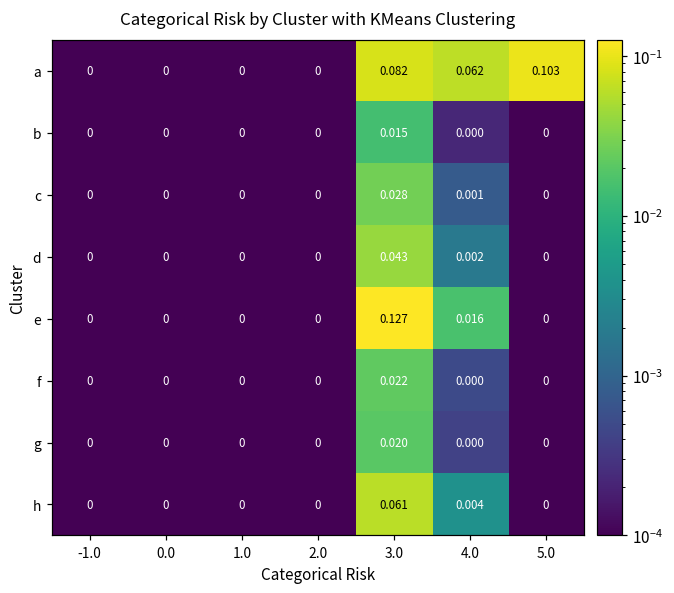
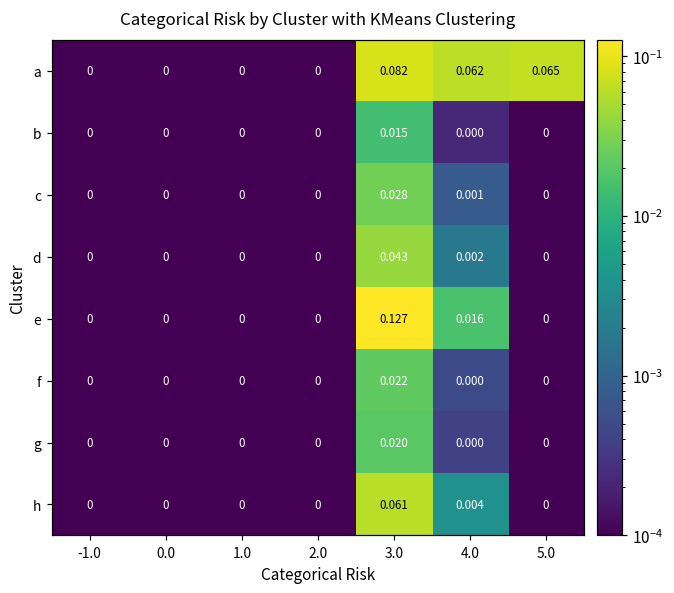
  {
    "a": {
      "-1.0": 0,
      "0.0": 0,
      "1.0": 0,
      "2.0": 0,
      "3.0": 0.082,
      "4.0": 0.062,
-     "5.0": 0.103
+     "5.0": 0.065
    },
    "b": {
      "-1.0": 0,
      "0.0": 0,
      "1.0": 0,
      "2.0": 0,
      "3.0": 0.015,
      "4.0": 0.000,
      "5.0": 0
    },
    "c": {
      "-1.0": 0,
      "0.0": 0,
      "1.0": 0,
      "2.0": 0,
      "3.0": 0.028,
      "4.0": 0.001,
      "5.0": 0
    },
    "d": {
      "-1.0": 0,
      "0.0": 0,
      "1.0": 0,
      "2.0": 0,
      "3.0": 0.043,
      "4.0": 0.002,
      "5.0": 0
    },
    "e": {
      "-1.0": 0,
      "0.0": 0,
      "1.0": 0,
      "2.0": 0,
      "3.0": 0.127,
      "4.0": 0.016,
      "5.0": 0
    },
    "f": {
      "-1.0": 0,
      "0.0": 0,
      "1.0": 0,
      "2.0": 0,
      "3.0": 0.022,
      "4.0": 0.000,
      "5.0": 0
    },
    "g": {
      "-1.0": 0,
      "0.0": 0,
      "1.0": 0,
      "2.0": 0,
      "3.0": 0.020,
      "4.0": 0.000,
      "5.0": 0
    },
    "h": {
      "-1.0": 0,
      "0.0": 0,
      "1.0": 0,
      "2.0": 0,
      "3.0": 0.061,
      "4.0": 0.004,
      "5.0": 0
    }
  }
